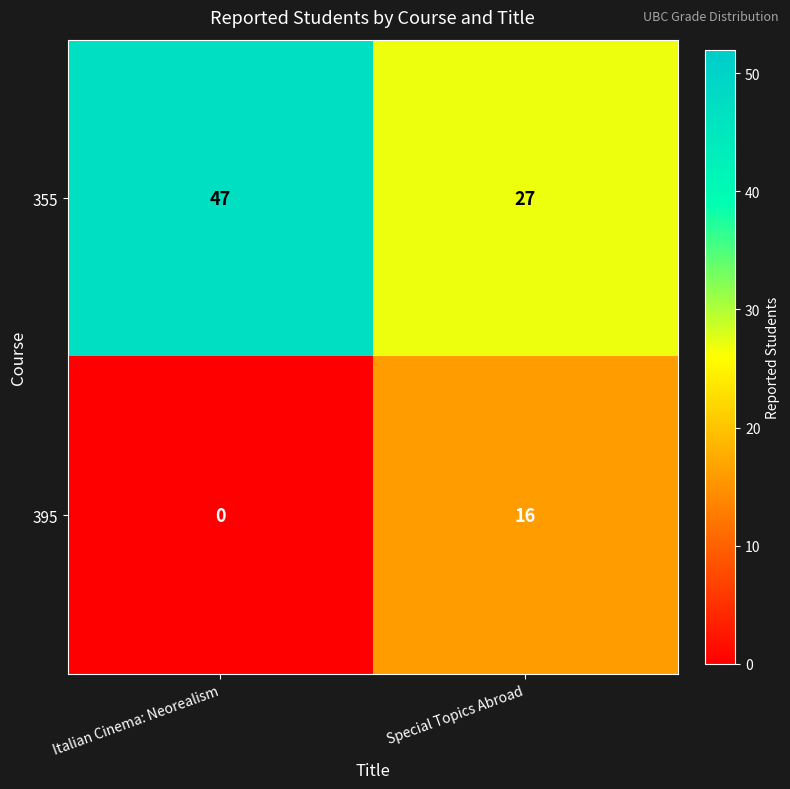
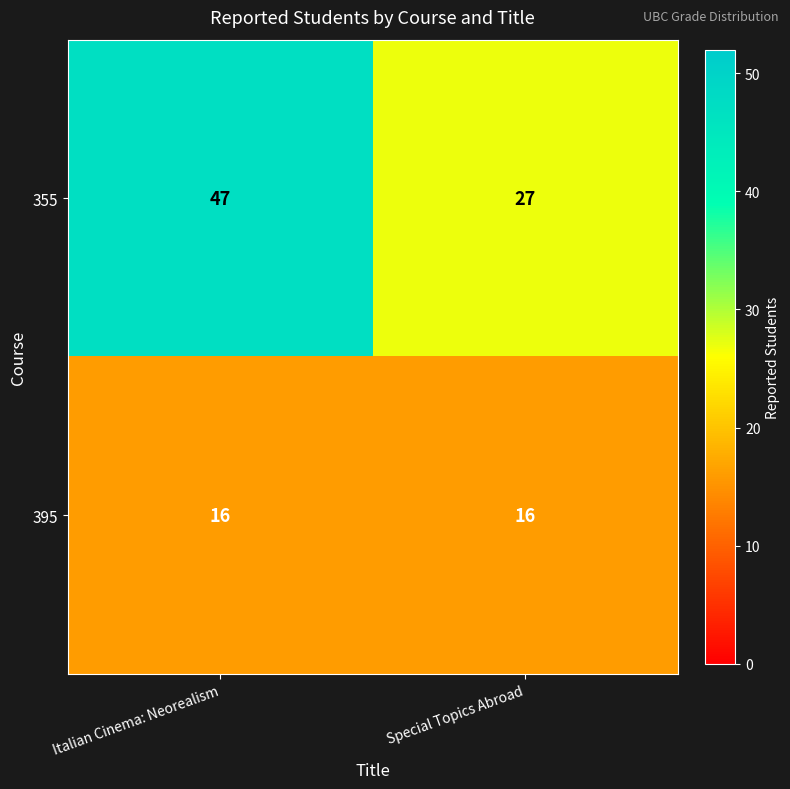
  {
    "355": {
      "Italian Cinema: Neorealism": 47,
      "Special Topics Abroad": 27
    },
    "395": {
-     "Italian Cinema: Neorealism": 0,
+     "Italian Cinema: Neorealism": 16,
      "Special Topics Abroad": 16
    }
  }
